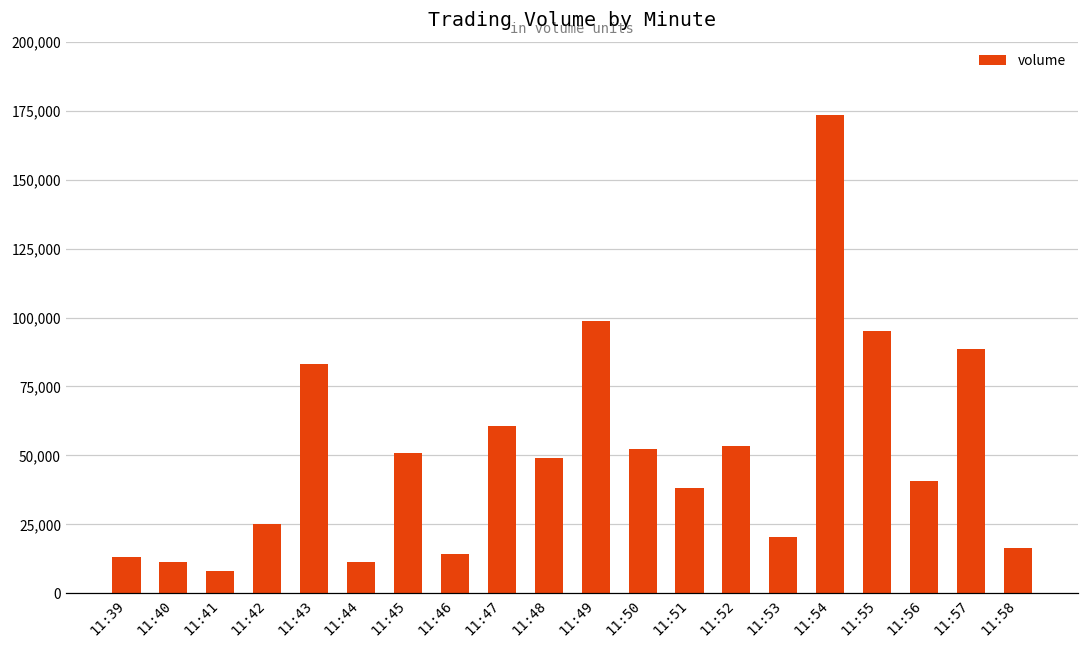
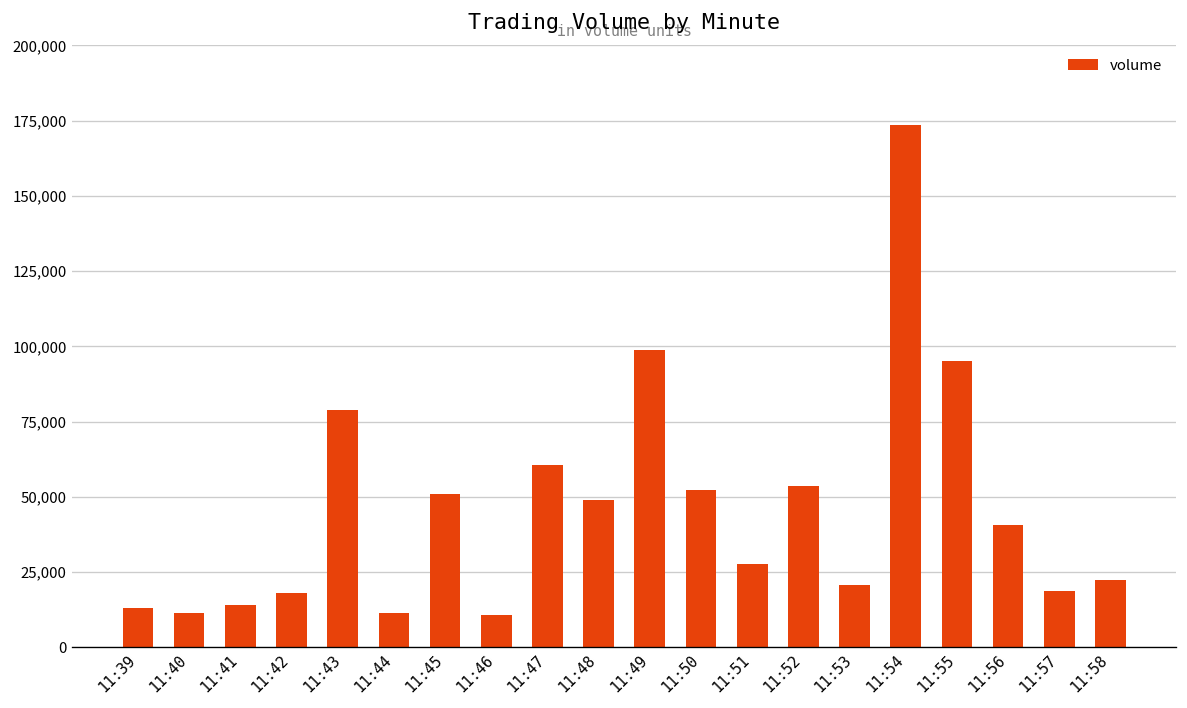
  {
    "11:39": "13,000",
    "11:40": "12,000",
-   "11:41": "8,000",
-   "11:42": "25,000",
-   "11:43": "83,000",
+   "11:41": "14,000",
+   "11:42": "18,000",
+   "11:43": "79,000",
    "11:44": "11,000",
    "11:45": "51,000",
-   "11:46": "14,000",
+   "11:46": "11,000",
    "11:47": "61,000",
    "11:48": "49,000",
    "11:49": "99,000",
    "11:50": "52,000",
-   "11:51": "38,000",
+   "11:51": "28,000",
    "11:52": "53,000",
    "11:53": "21,000",
    "11:54": "173,000",
    "11:55": "95,000",
    "11:56": "41,000",
-   "11:57": "89,000",
-   "11:58": "16,000"
+   "11:57": "19,000",
+   "11:58": "22,000"
  }
